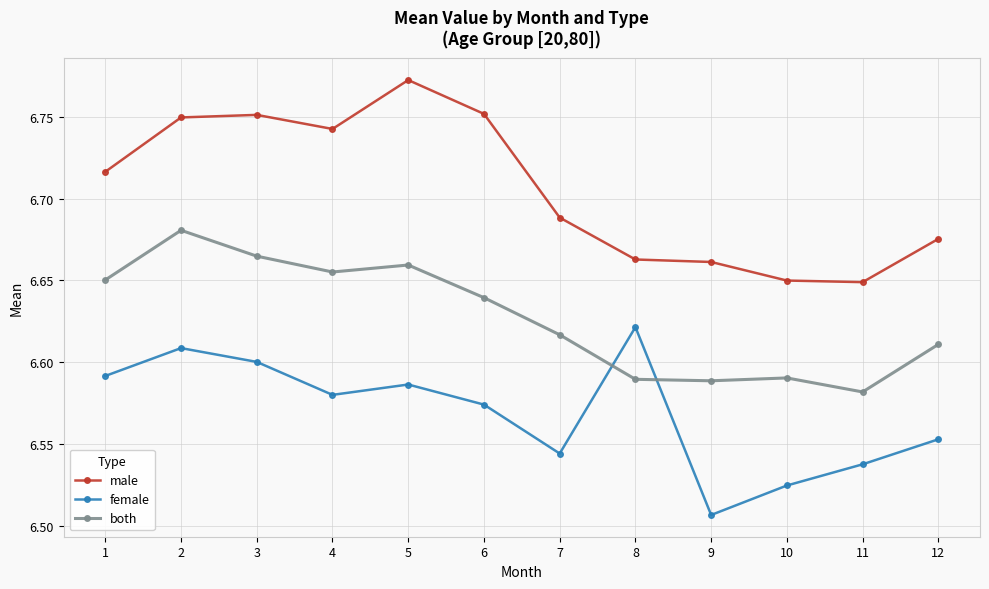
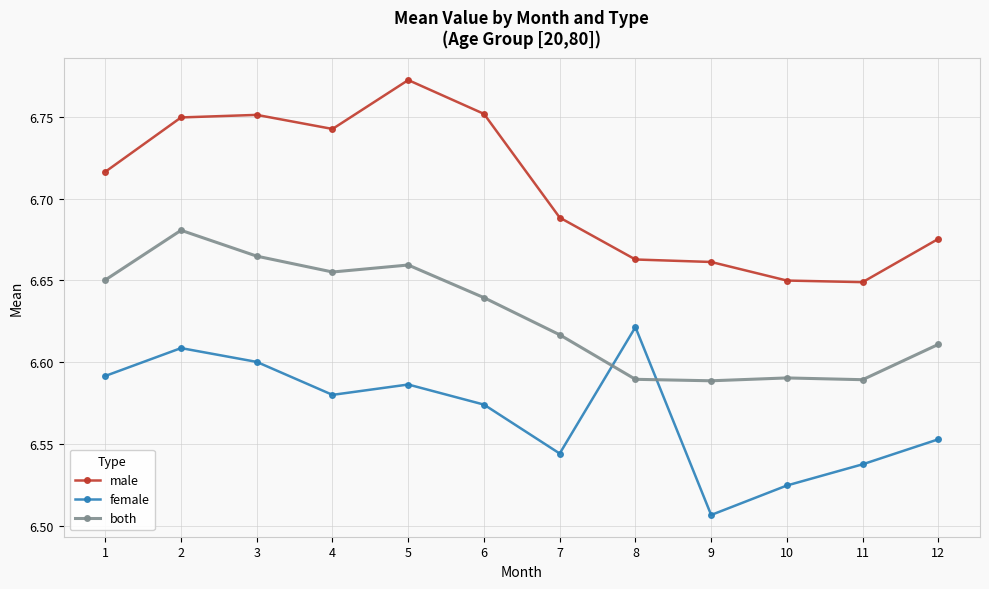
  {
    "male": {
      "1": 6.716,
      "2": 6.750,
      "3": 6.751,
      "4": 6.743,
      "5": 6.772,
      "6": 6.752,
      "7": 6.688,
      "8": 6.663,
      "9": 6.661,
      "10": 6.650,
      "11": 6.649,
      "12": 6.675
    },
    "female": {
      "1": 6.592,
      "2": 6.609,
      "3": 6.600,
      "4": 6.580,
      "5": 6.586,
      "6": 6.574,
      "7": 6.544,
      "8": 6.621,
      "9": 6.507,
      "10": 6.525,
      "11": 6.538,
      "12": 6.553
    },
    "both": {
      "1": 6.650,
      "2": 6.681,
      "3": 6.665,
      "4": 6.655,
      "5": 6.659,
      "6": 6.639,
      "7": 6.617,
      "8": 6.590,
      "9": 6.589,
      "10": 6.590,
-     "11": 6.582,
+     "11": 6.589,
      "12": 6.611
    }
  }
